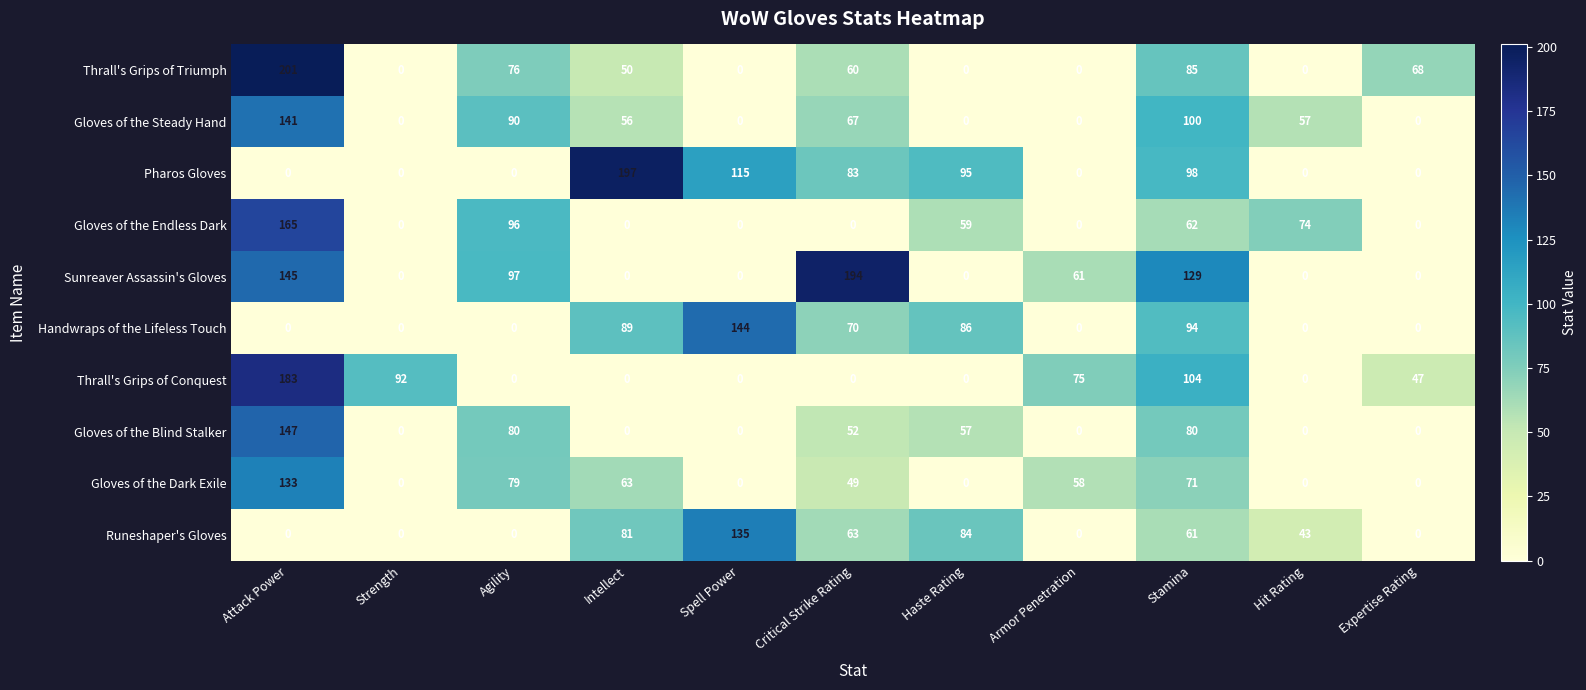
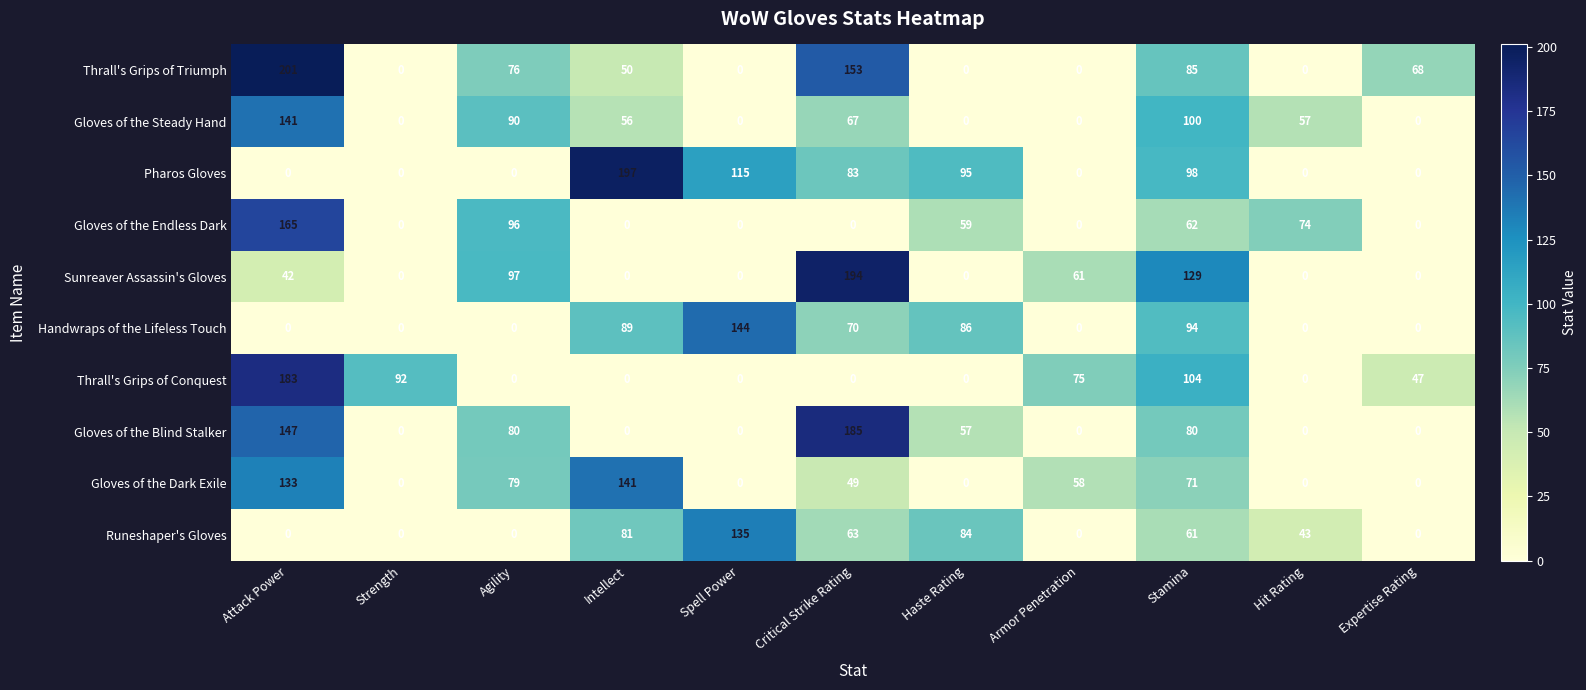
  {
    "Thrall's Grips of Triumph": {
      "Agility": 76,
      "Intellect": 50,
-     "Critical Strike Rating": 60,
+     "Critical Strike Rating": 153,
      "Stamina": 85,
      "Expertise Rating": 68
    },
    "Gloves of the Steady Hand": {
      "Attack Power": 141,
      "Agility": 90,
      "Intellect": 56,
      "Critical Strike Rating": 67,
      "Stamina": 100,
      "Hit Rating": 57
    },
    "Pharos Gloves": {
      "Intellect": 197,
      "Spell Power": 115,
      "Critical Strike Rating": 83,
      "Haste Rating": 95,
      "Stamina": 98
    },
    "Gloves of the Endless Dark": {
      "Attack Power": 165,
      "Agility": 96,
      "Haste Rating": 59,
      "Stamina": 62,
      "Hit Rating": 74
    },
    "Sunreaver Assassin's Gloves": {
-     "Attack Power": 145,
+     "Attack Power": 42,
      "Agility": 97,
      "Critical Strike Rating": 194,
      "Armor Penetration": 61,
      "Stamina": 129
    },
    "Handwraps of the Lifeless Touch": {
      "Intellect": 89,
      "Spell Power": 144,
      "Critical Strike Rating": 70,
      "Haste Rating": 86,
      "Stamina": 94
    },
    "Thrall's Grips of Conquest": {
      "Attack Power": 183,
      "Strength": 92,
      "Armor Penetration": 75,
      "Stamina": 104,
      "Expertise Rating": 47
    },
    "Gloves of the Blind Stalker": {
      "Attack Power": 147,
      "Agility": 80,
-     "Critical Strike Rating": 52,
+     "Critical Strike Rating": 185,
      "Haste Rating": 57,
      "Stamina": 80
    },
    "Gloves of the Dark Exile": {
      "Attack Power": 133,
      "Agility": 79,
-     "Intellect": 63,
+     "Intellect": 141,
      "Critical Strike Rating": 49,
      "Armor Penetration": 58,
      "Stamina": 71
    },
    "Runeshaper's Gloves": {
      "Intellect": 81,
      "Spell Power": 135,
      "Critical Strike Rating": 63,
      "Haste Rating": 84,
      "Stamina": 61,
      "Hit Rating": 43
    }
  }
